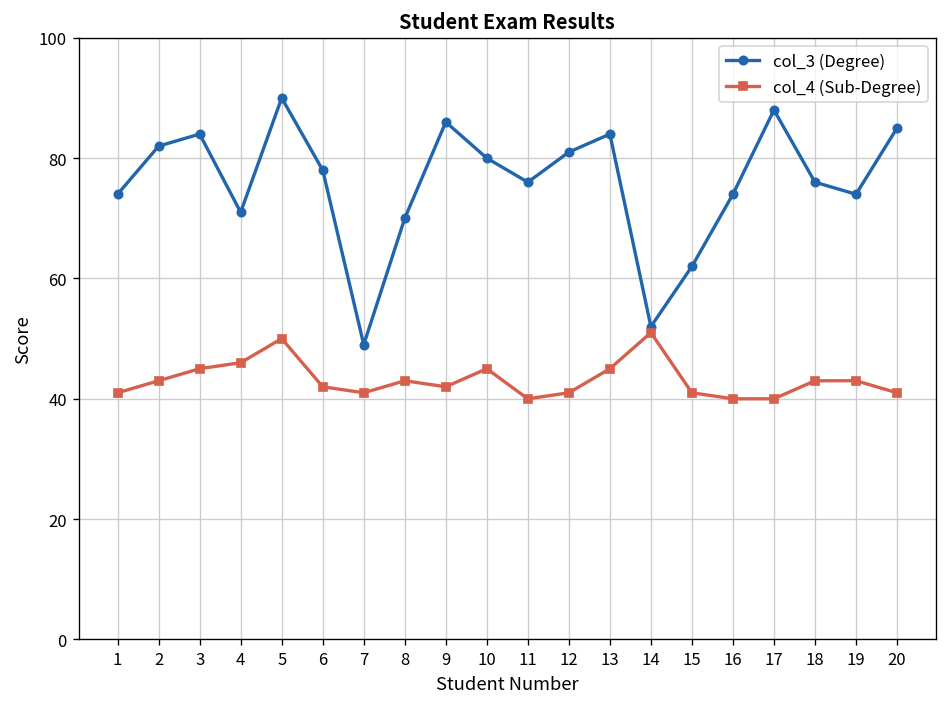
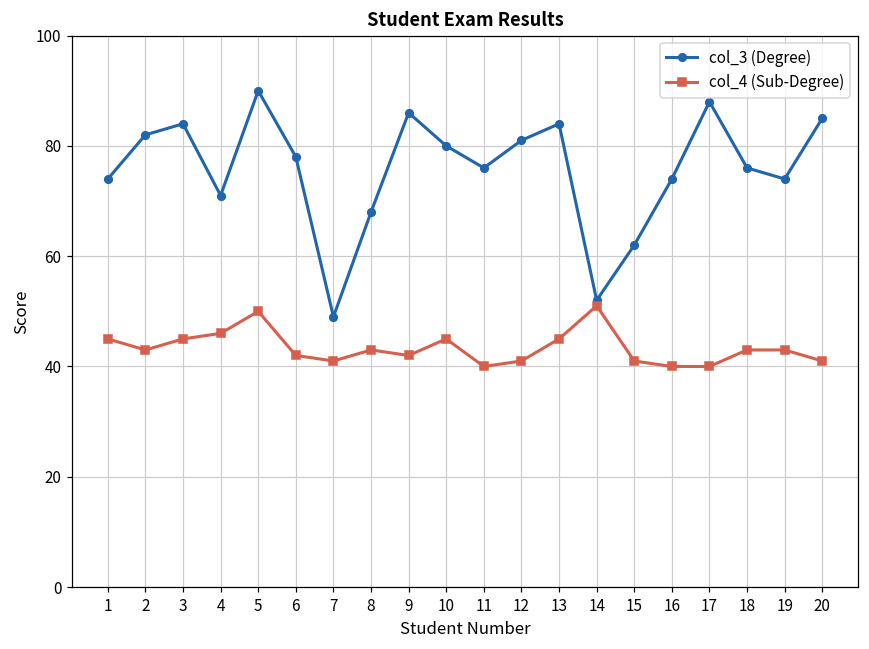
  {
    "col_3 (Degree)": {
      "1": 74,
      "2": 82,
      "3": 84,
      "4": 71,
      "5": 90,
      "6": 78,
      "7": 49,
-     "8": 70,
+     "8": 68,
      "9": 86,
      "10": 80,
      "11": 76,
      "12": 81,
      "13": 84,
      "14": 52,
      "15": 62,
      "16": 74,
      "17": 88,
      "18": 76,
      "19": 74,
      "20": 85
    },
    "col_4 (Sub-Degree)": {
-     "1": 41,
+     "1": 45,
      "2": 43,
      "3": 45,
      "4": 46,
      "5": 50,
      "6": 42,
      "7": 41,
      "8": 43,
      "9": 42,
      "10": 45,
      "11": 40,
      "12": 41,
      "13": 45,
      "14": 51,
      "15": 41,
      "16": 40,
      "17": 40,
      "18": 43,
      "19": 43,
      "20": 41
    }
  }
